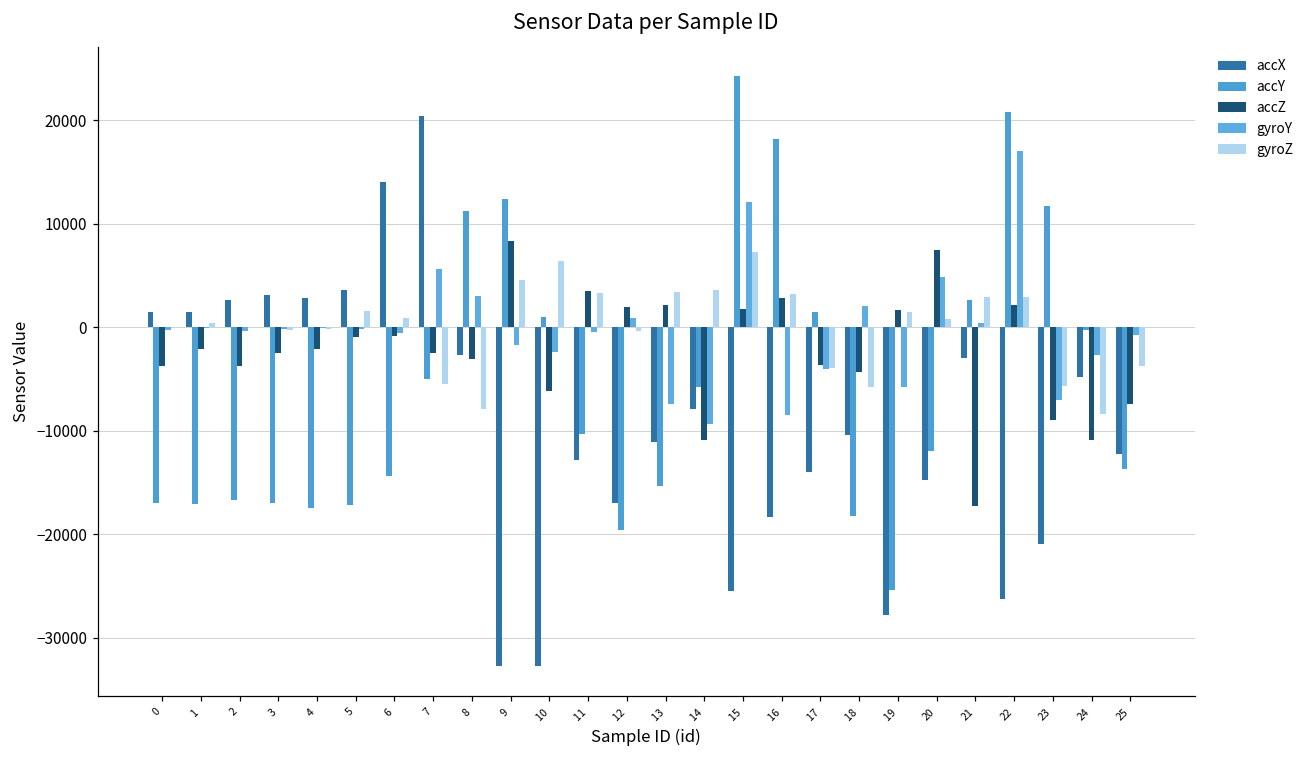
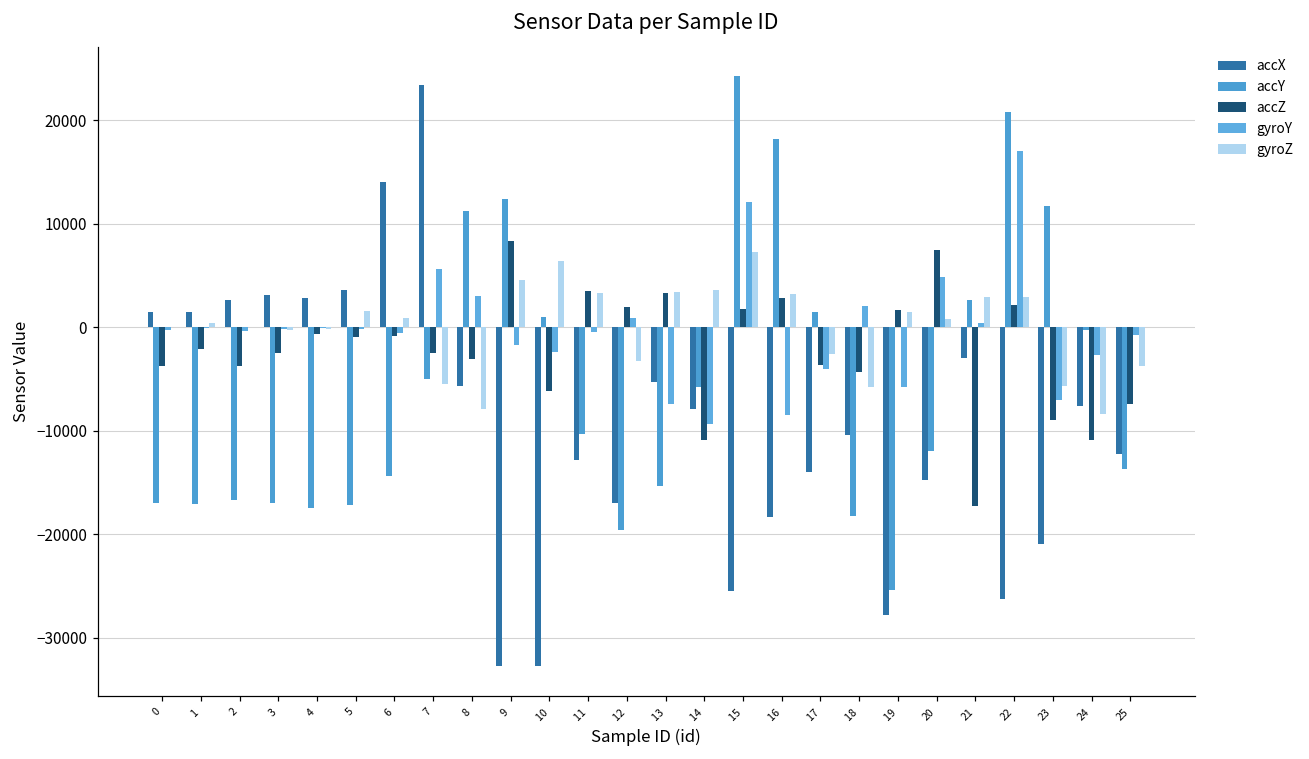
  {
    "accX": {
      "0": 2000,
      "1": 1000,
      "2": 3000,
      "3": 3000,
      "4": 3000,
      "5": 4000,
      "6": 14000,
-     "7": 20000,
-     "8": -3000,
+     "7": 23000,
+     "8": -6000,
      "9": -33000,
      "10": -33000,
      "11": -13000,
      "12": -17000,
-     "13": -11000,
+     "13": -5000,
      "14": -8000,
      "15": -26000,
      "16": -18000,
      "17": -14000,
      "18": -10000,
      "19": -28000,
      "20": -15000,
      "21": -3000,
      "22": -26000,
      "23": -21000,
-     "24": -5000,
+     "24": -8000,
      "25": -12000
    },
    "accZ": {
      "0": -4000,
      "1": -2000,
      "2": -4000,
      "3": -3000,
-     "4": -2000,
+     "4": -1000,
      "5": -1000,
      "6": -1000,
      "7": -3000,
      "8": -3000,
      "9": 8000,
      "10": -6000,
      "11": 3000,
      "12": 2000,
-     "13": 2000,
+     "13": 3000,
      "14": -11000,
      "15": 2000,
      "16": 3000,
      "17": -4000,
      "18": -4000,
      "19": 2000,
      "20": 7000,
      "21": -17000,
      "22": 2000,
      "23": -9000,
      "24": -11000,
      "25": -7000
    },
    "gyroZ": {
      "1": 0,
      "5": 2000,
      "6": 1000,
      "7": -6000,
      "8": -8000,
      "9": 5000,
      "10": 6000,
      "11": 3000,
-     "12": 0,
+     "12": -3000,
      "13": 3000,
      "14": 4000,
      "15": 7000,
      "16": 3000,
-     "17": -4000,
+     "17": -3000,
      "18": -6000,
      "19": 2000,
      "20": 1000,
      "21": 3000,
      "22": 3000,
      "23": -6000,
      "24": -8000,
      "25": -4000
    }
  }
